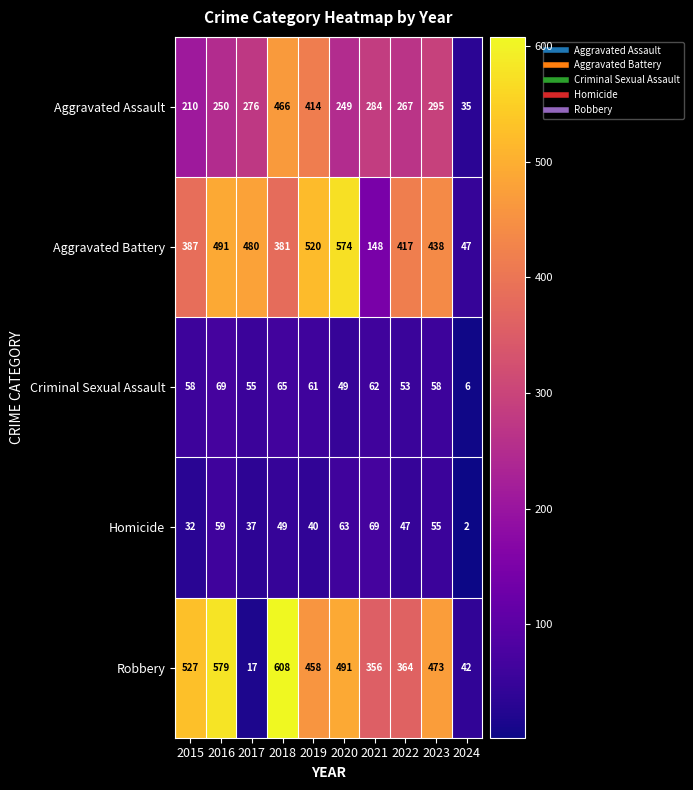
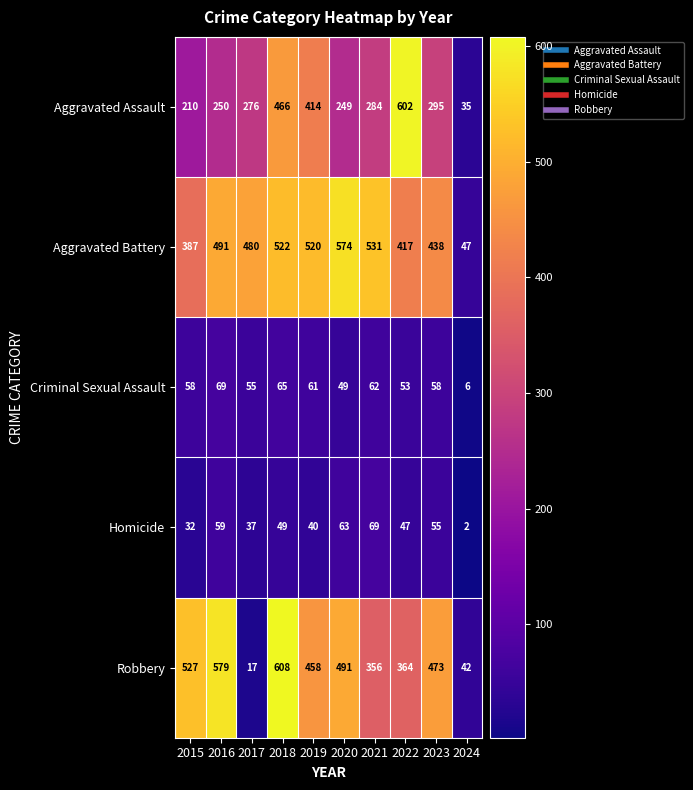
  {
    "Aggravated Assault": {
      "2015": 210,
      "2016": 250,
      "2017": 276,
      "2018": 466,
      "2019": 414,
      "2020": 249,
      "2021": 284,
-     "2022": 267,
+     "2022": 602,
      "2023": 295,
      "2024": 35
    },
    "Aggravated Battery": {
      "2015": 387,
      "2016": 491,
      "2017": 480,
-     "2018": 381,
+     "2018": 522,
      "2019": 520,
      "2020": 574,
-     "2021": 148,
+     "2021": 531,
      "2022": 417,
      "2023": 438,
      "2024": 47
    },
    "Criminal Sexual Assault": {
      "2015": 58,
      "2016": 69,
      "2017": 55,
      "2018": 65,
      "2019": 61,
      "2020": 49,
      "2021": 62,
      "2022": 53,
      "2023": 58,
      "2024": 6
    },
    "Homicide": {
      "2015": 32,
      "2016": 59,
      "2017": 37,
      "2018": 49,
      "2019": 40,
      "2020": 63,
      "2021": 69,
      "2022": 47,
      "2023": 55,
      "2024": 2
    },
    "Robbery": {
      "2015": 527,
      "2016": 579,
      "2017": 17,
      "2018": 608,
      "2019": 458,
      "2020": 491,
      "2021": 356,
      "2022": 364,
      "2023": 473,
      "2024": 42
    }
  }
